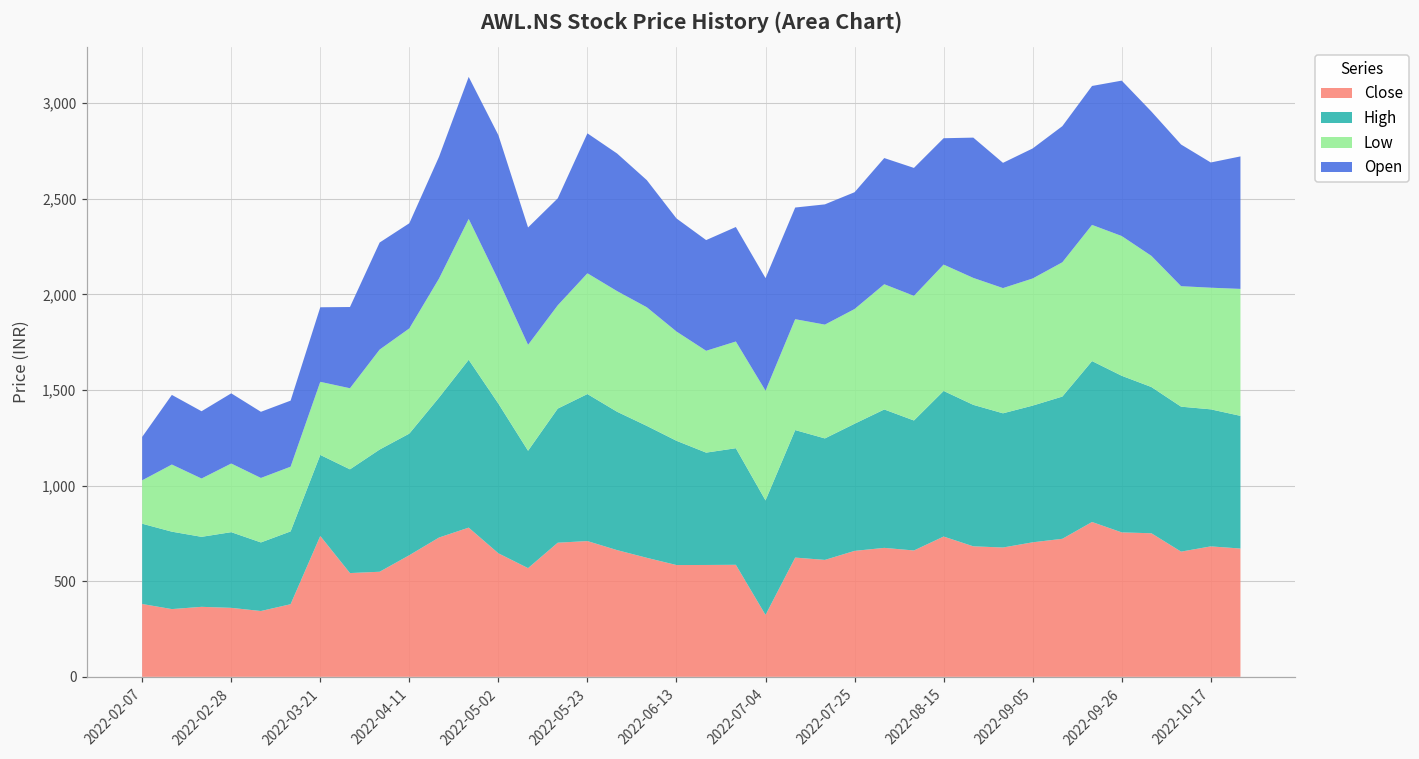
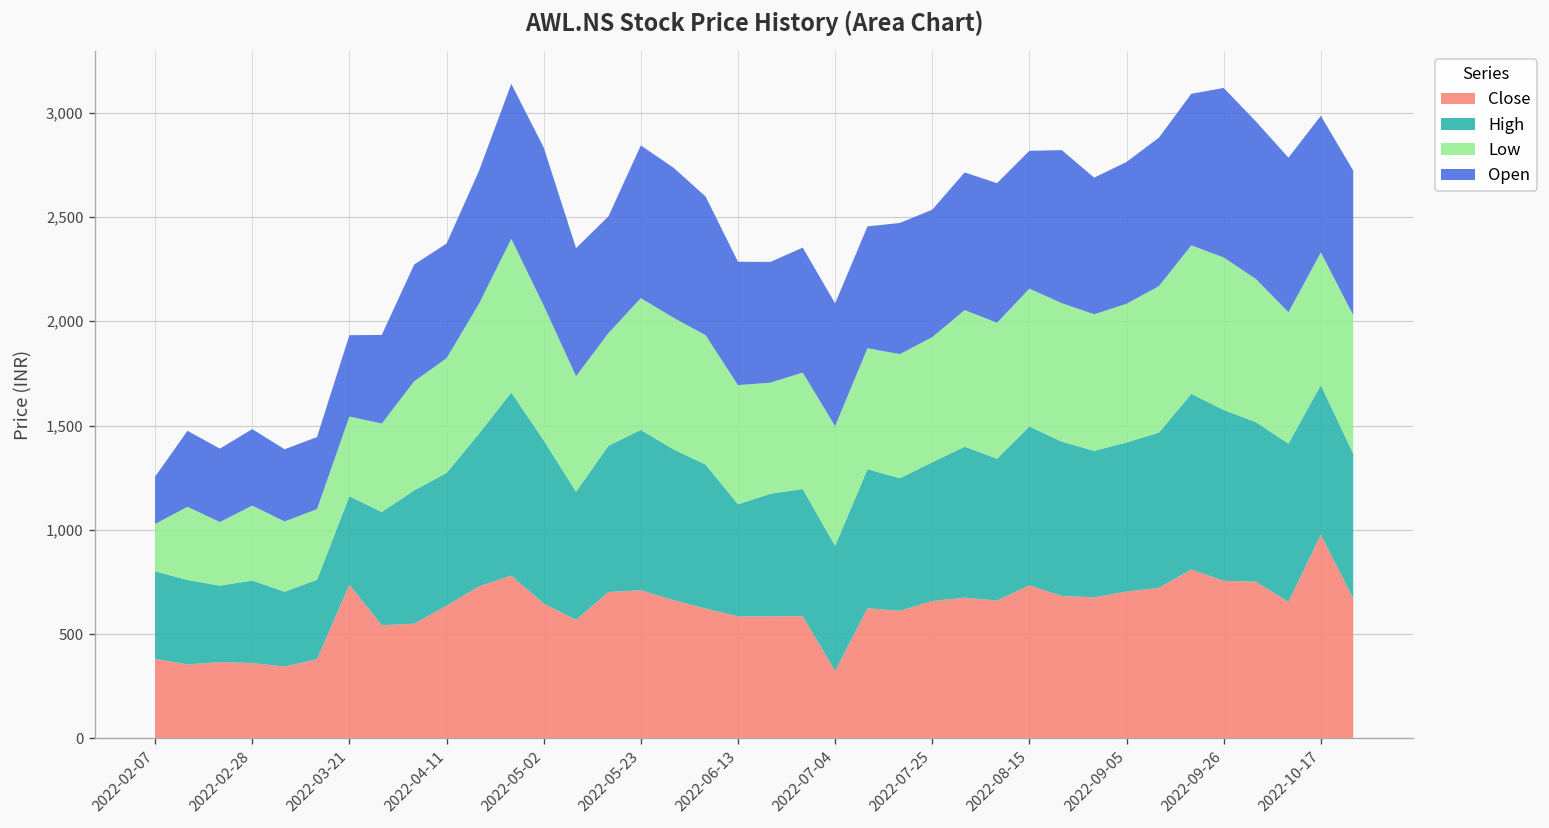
  {
    "Close": {
      "2022-02-07": 380,
      "2022-02-28": 360,
      "2022-03-21": 740,
      "2022-04-11": 640,
      "2022-05-02": 650,
      "2022-05-23": 710,
      "2022-06-13": 580,
      "2022-07-04": 320,
      "2022-07-25": 660,
      "2022-08-15": 730,
      "2022-09-05": 700,
      "2022-09-26": 760,
-     "2022-10-17": 680
+     "2022-10-17": 980
    },
    "High": {
      "2022-02-07": 420,
      "2022-02-28": 400,
      "2022-03-21": 420,
      "2022-04-11": 640,
      "2022-05-02": 780,
      "2022-05-23": 770,
-     "2022-06-13": 650,
+     "2022-06-13": 540,
      "2022-07-04": 600,
      "2022-07-25": 670,
      "2022-08-15": 760,
      "2022-09-05": 710,
      "2022-09-26": 820,
      "2022-10-17": 720
    },
    "Low": {
      "2022-02-07": 230,
      "2022-02-28": 360,
      "2022-03-21": 380,
      "2022-04-11": 550,
      "2022-05-02": 650,
      "2022-05-23": 630,
      "2022-06-13": 570,
      "2022-07-04": 570,
      "2022-07-25": 600,
      "2022-08-15": 660,
      "2022-09-05": 670,
      "2022-09-26": 730,
      "2022-10-17": 640
    },
    "Open": {
      "2022-02-07": 230,
      "2022-02-28": 370,
      "2022-03-21": 390,
      "2022-04-11": 550,
      "2022-05-02": 760,
      "2022-05-23": 730,
      "2022-06-13": 590,
      "2022-07-04": 590,
      "2022-07-25": 610,
      "2022-08-15": 660,
      "2022-09-05": 680,
      "2022-09-26": 810,
      "2022-10-17": 660
    }
  }
